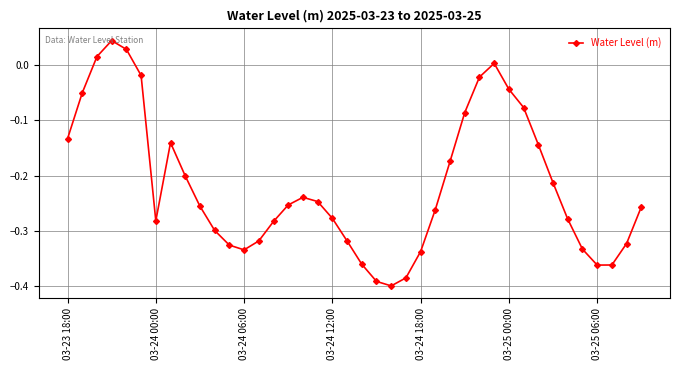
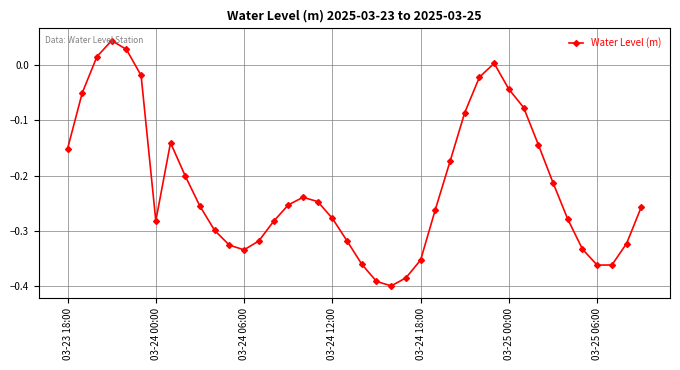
  {
-   "03-23 18:00": -0.13,
+   "03-23 18:00": -0.15,
    "03-24 00:00": -0.28,
    "03-24 06:00": -0.33,
    "03-24 12:00": -0.28,
-   "03-24 18:00": -0.34,
+   "03-24 18:00": -0.35,
    "03-25 00:00": -0.04,
    "03-25 06:00": -0.36
  }
